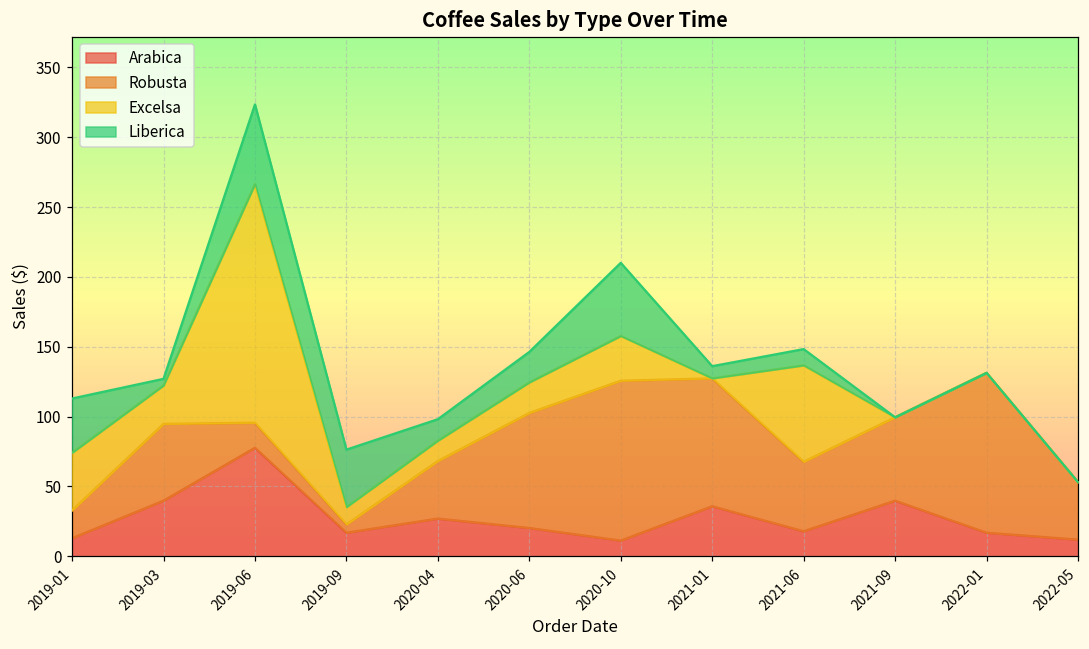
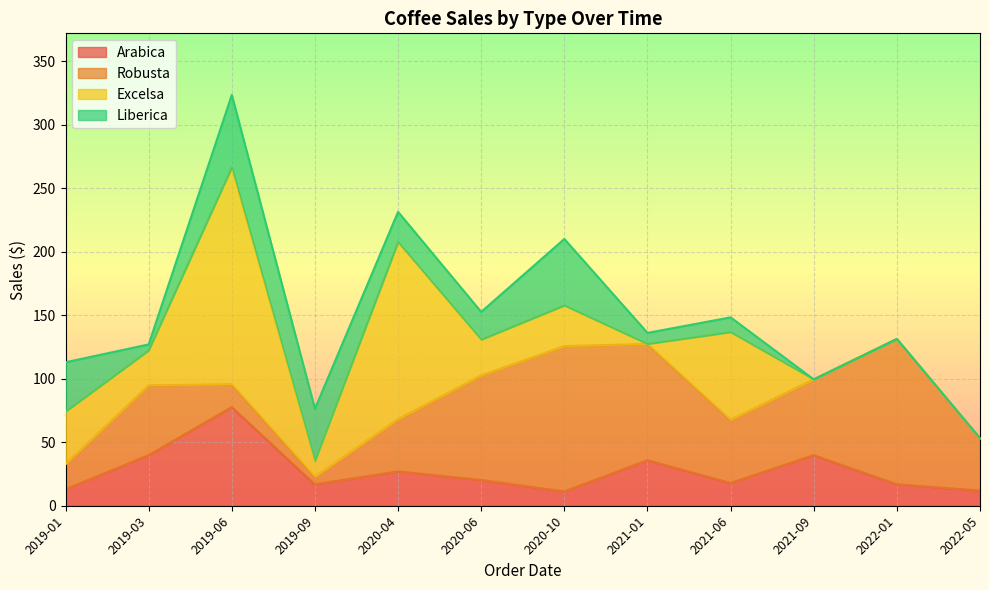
  {
    "Excelsa": {
      "2019-01": 41,
      "2019-03": 28,
      "2019-06": 171,
      "2019-09": 12,
-     "2020-04": 15,
-     "2020-06": 22,
+     "2020-04": 139,
+     "2020-06": 28,
      "2020-10": 32,
      "2021-06": 69
    },
    "Liberica": {
      "2019-01": 39,
      "2019-03": 5,
      "2019-06": 57,
      "2019-09": 41,
-     "2020-04": 15,
+     "2020-04": 24,
      "2020-06": 22,
      "2020-10": 52,
      "2021-01": 9,
      "2021-06": 12
    }
  }
